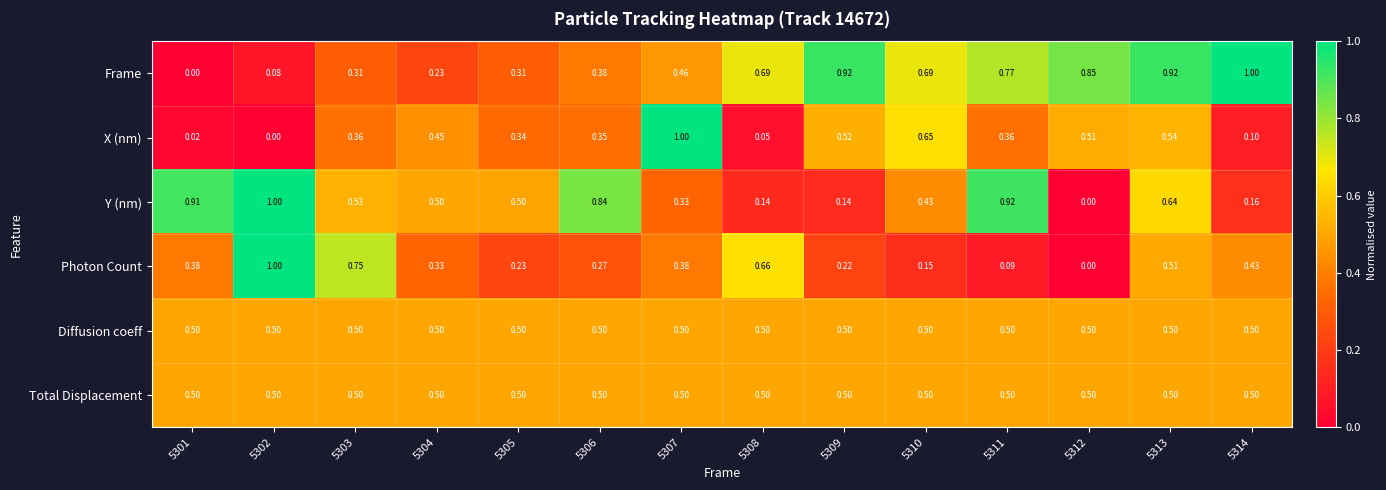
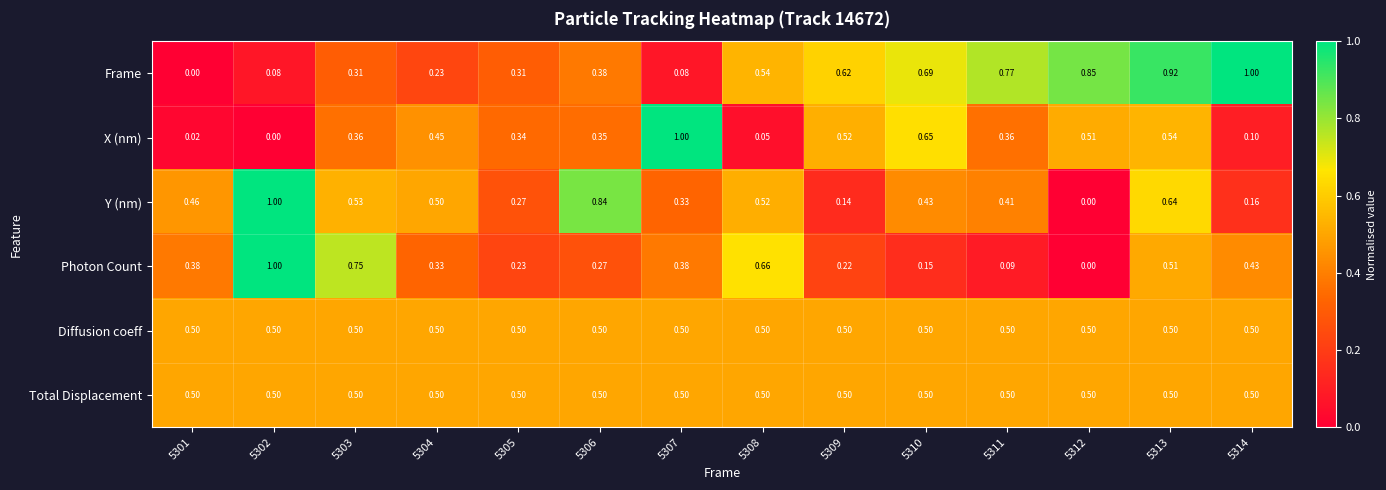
  {
    "Frame": {
      "5301": 0.00,
      "5302": 0.08,
      "5303": 0.31,
      "5304": 0.23,
      "5305": 0.31,
      "5306": 0.38,
-     "5307": 0.46,
-     "5308": 0.69,
-     "5309": 0.92,
+     "5307": 0.08,
+     "5308": 0.54,
+     "5309": 0.62,
      "5310": 0.69,
      "5311": 0.77,
      "5312": 0.85,
      "5313": 0.92,
      "5314": 1.00
    },
    "X (nm)": {
      "5301": 0.02,
      "5302": 0.00,
      "5303": 0.36,
      "5304": 0.45,
      "5305": 0.34,
      "5306": 0.35,
      "5307": 1.00,
      "5308": 0.05,
      "5309": 0.52,
      "5310": 0.65,
      "5311": 0.36,
      "5312": 0.51,
      "5313": 0.54,
      "5314": 0.10
    },
    "Y (nm)": {
-     "5301": 0.91,
+     "5301": 0.46,
      "5302": 1.00,
      "5303": 0.53,
      "5304": 0.50,
-     "5305": 0.50,
+     "5305": 0.27,
      "5306": 0.84,
      "5307": 0.33,
-     "5308": 0.14,
+     "5308": 0.52,
      "5309": 0.14,
      "5310": 0.43,
-     "5311": 0.92,
+     "5311": 0.41,
      "5312": 0.00,
      "5313": 0.64,
      "5314": 0.16
    },
    "Photon Count": {
      "5301": 0.38,
      "5302": 1.00,
      "5303": 0.75,
      "5304": 0.33,
      "5305": 0.23,
      "5306": 0.27,
      "5307": 0.38,
      "5308": 0.66,
      "5309": 0.22,
      "5310": 0.15,
      "5311": 0.09,
      "5312": 0.00,
      "5313": 0.51,
      "5314": 0.43
    },
    "Diffusion coeff": {
      "5301": 0.50,
      "5302": 0.50,
      "5303": 0.50,
      "5304": 0.50,
      "5305": 0.50,
      "5306": 0.50,
      "5307": 0.50,
      "5308": 0.50,
      "5309": 0.50,
      "5310": 0.50,
      "5311": 0.50,
      "5312": 0.50,
      "5313": 0.50,
      "5314": 0.50
    },
    "Total Displacement": {
      "5301": 0.50,
      "5302": 0.50,
      "5303": 0.50,
      "5304": 0.50,
      "5305": 0.50,
      "5306": 0.50,
      "5307": 0.50,
      "5308": 0.50,
      "5309": 0.50,
      "5310": 0.50,
      "5311": 0.50,
      "5312": 0.50,
      "5313": 0.50,
      "5314": 0.50
    }
  }
